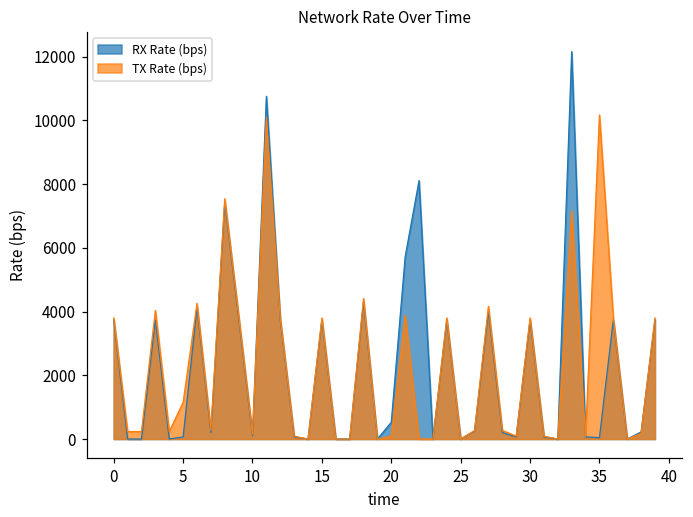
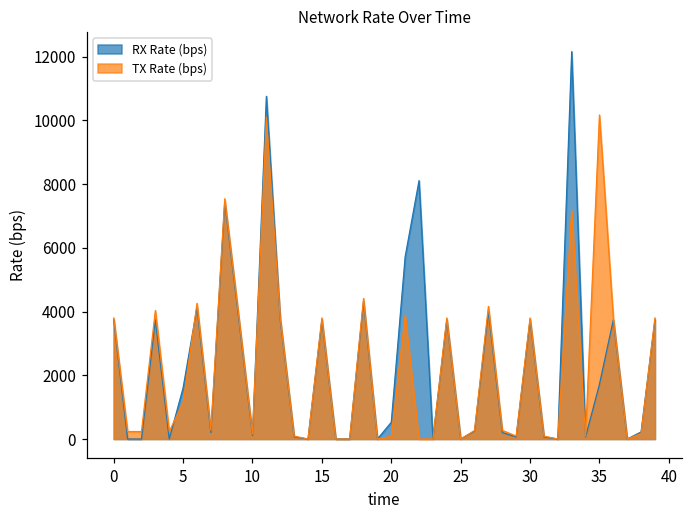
  {
    "RX Rate (bps)": {
-     "5": 100,
+     "5": 1600,
      "20": 500,
-     "35": 0
+     "35": 1700
    },
    "TX Rate (bps)": {
      "5": 1100,
      "20": 100,
      "35": 10200
    }
  }
